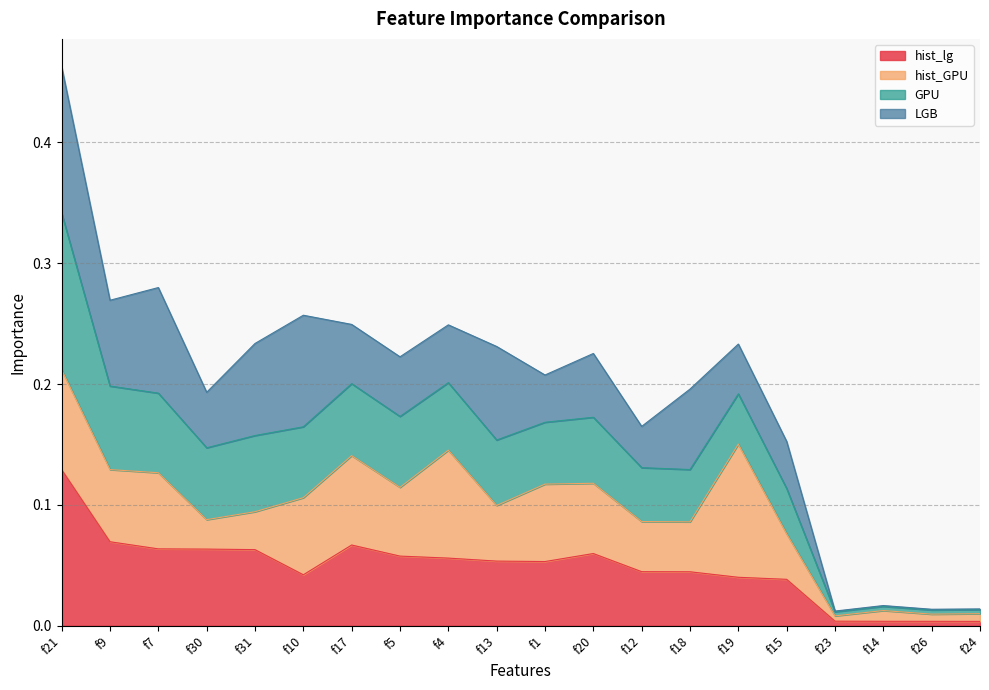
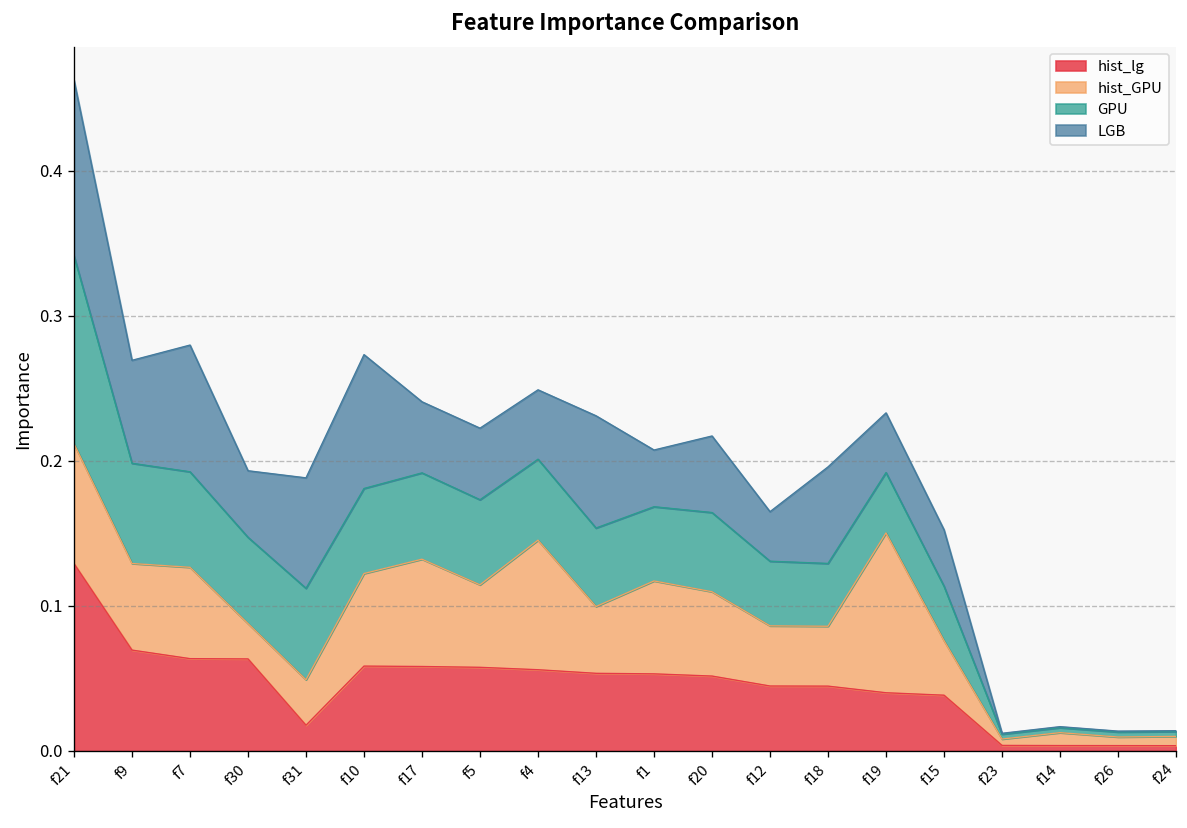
  {
    "hist_lg": {
      "f21": 0.129,
      "f9": 0.069,
      "f7": 0.064,
      "f30": 0.063,
-     "f31": 0.063,
-     "f10": 0.042,
-     "f17": 0.067,
+     "f31": 0.018,
+     "f10": 0.058,
+     "f17": 0.058,
      "f5": 0.058,
      "f4": 0.056,
      "f13": 0.053,
      "f1": 0.053,
-     "f20": 0.060,
+     "f20": 0.052,
      "f12": 0.045,
      "f18": 0.045,
      "f19": 0.040,
      "f15": 0.038,
      "f23": 0.004,
      "f14": 0.004,
      "f26": 0.004,
      "f24": 0.004
    },
    "hist_GPU": {
      "f21": 0.083,
      "f9": 0.060,
      "f7": 0.063,
      "f30": 0.024,
      "f31": 0.031,
      "f10": 0.064,
      "f17": 0.074,
      "f5": 0.057,
      "f4": 0.089,
      "f13": 0.046,
      "f1": 0.064,
      "f20": 0.058,
      "f12": 0.041,
      "f18": 0.041,
      "f19": 0.110,
      "f15": 0.038,
      "f23": 0.004,
      "f14": 0.009,
      "f26": 0.006,
      "f24": 0.006
    }
  }
